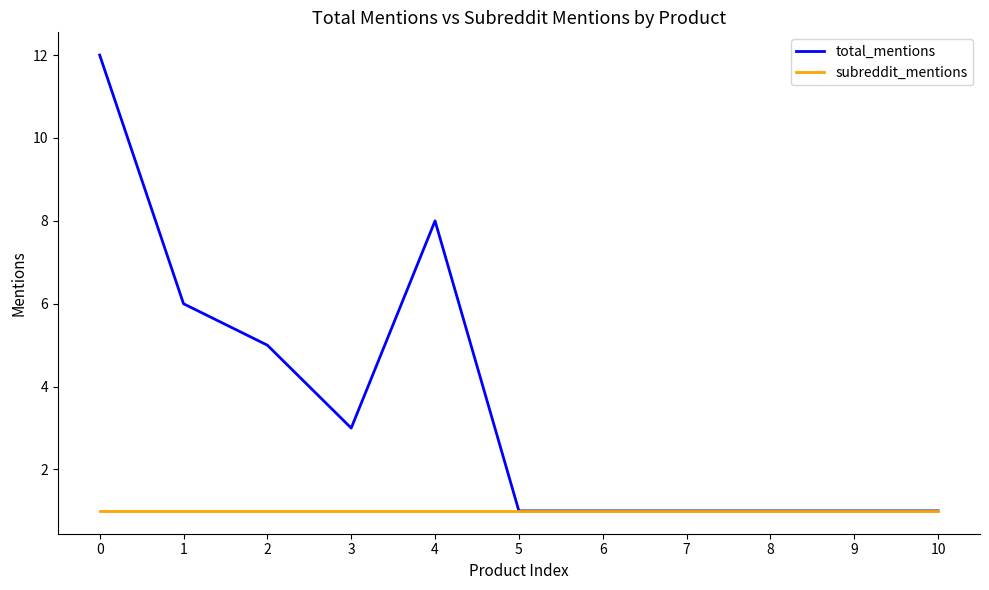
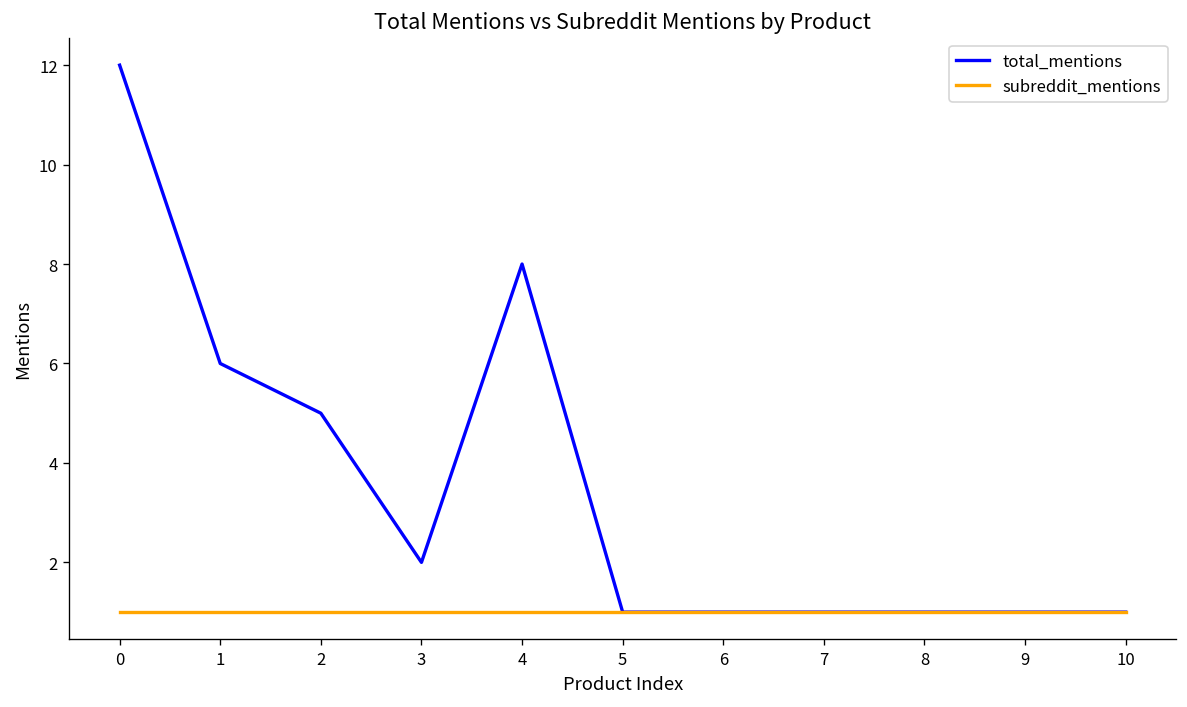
  {
    "total_mentions": {
      "0": 12,
      "1": 6,
      "2": 5,
-     "3": 3,
+     "3": 2,
      "4": 8
    },
    "subreddit_mentions": {
      "0": 1,
      "1": 1,
      "2": 1,
      "3": 1,
      "4": 1
    }
  }
